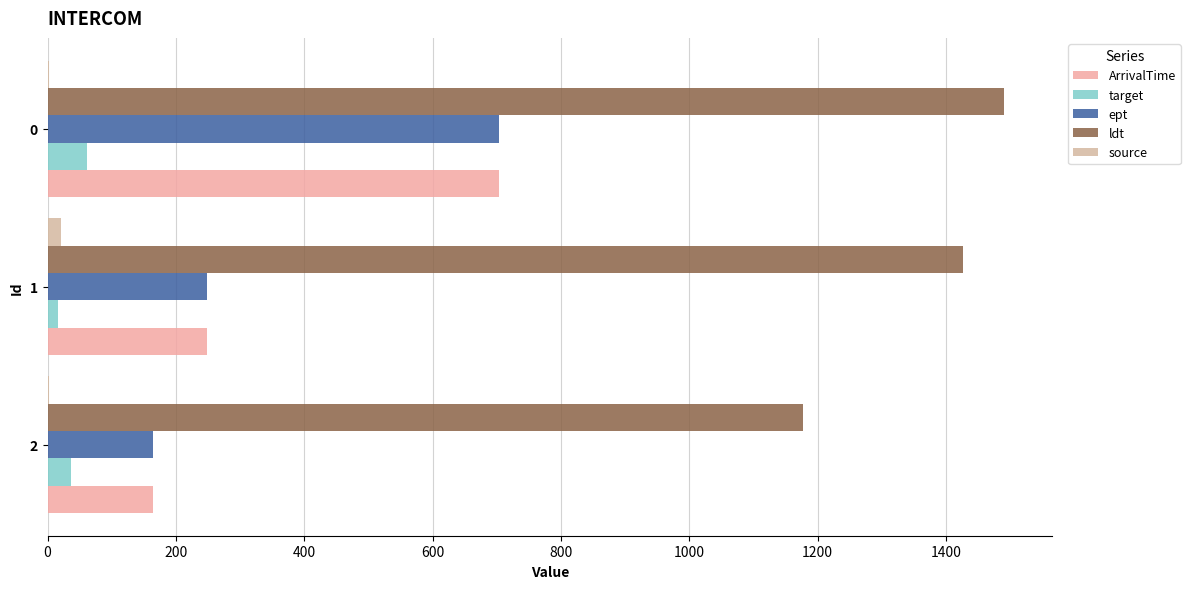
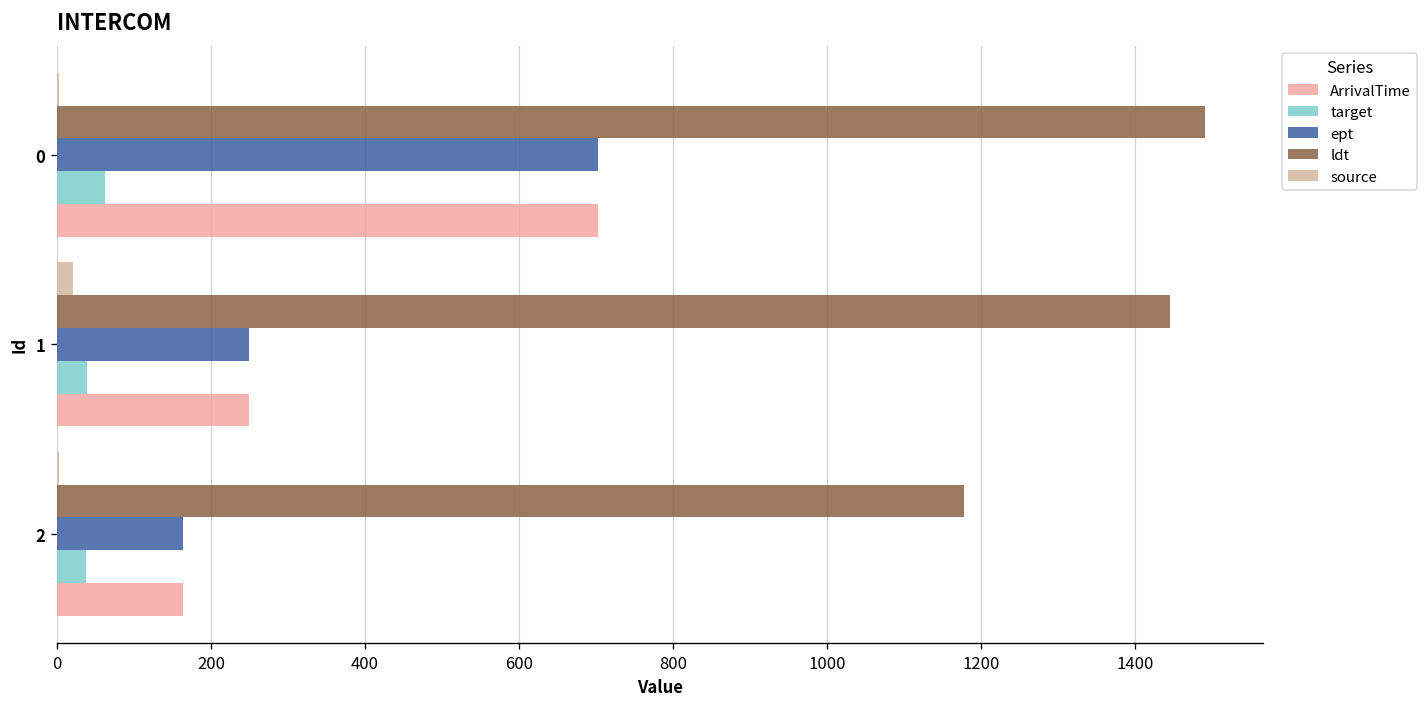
  {
    "target": {
      "0": 60,
-     "1": 20,
+     "1": 40,
      "2": 40
    },
    "ept": {
      "0": 700,
      "1": 250,
      "2": 160
    },
    "ldt": {
      "0": 1490,
-     "1": 1430,
+     "1": 1450,
      "2": 1180
    }
  }
